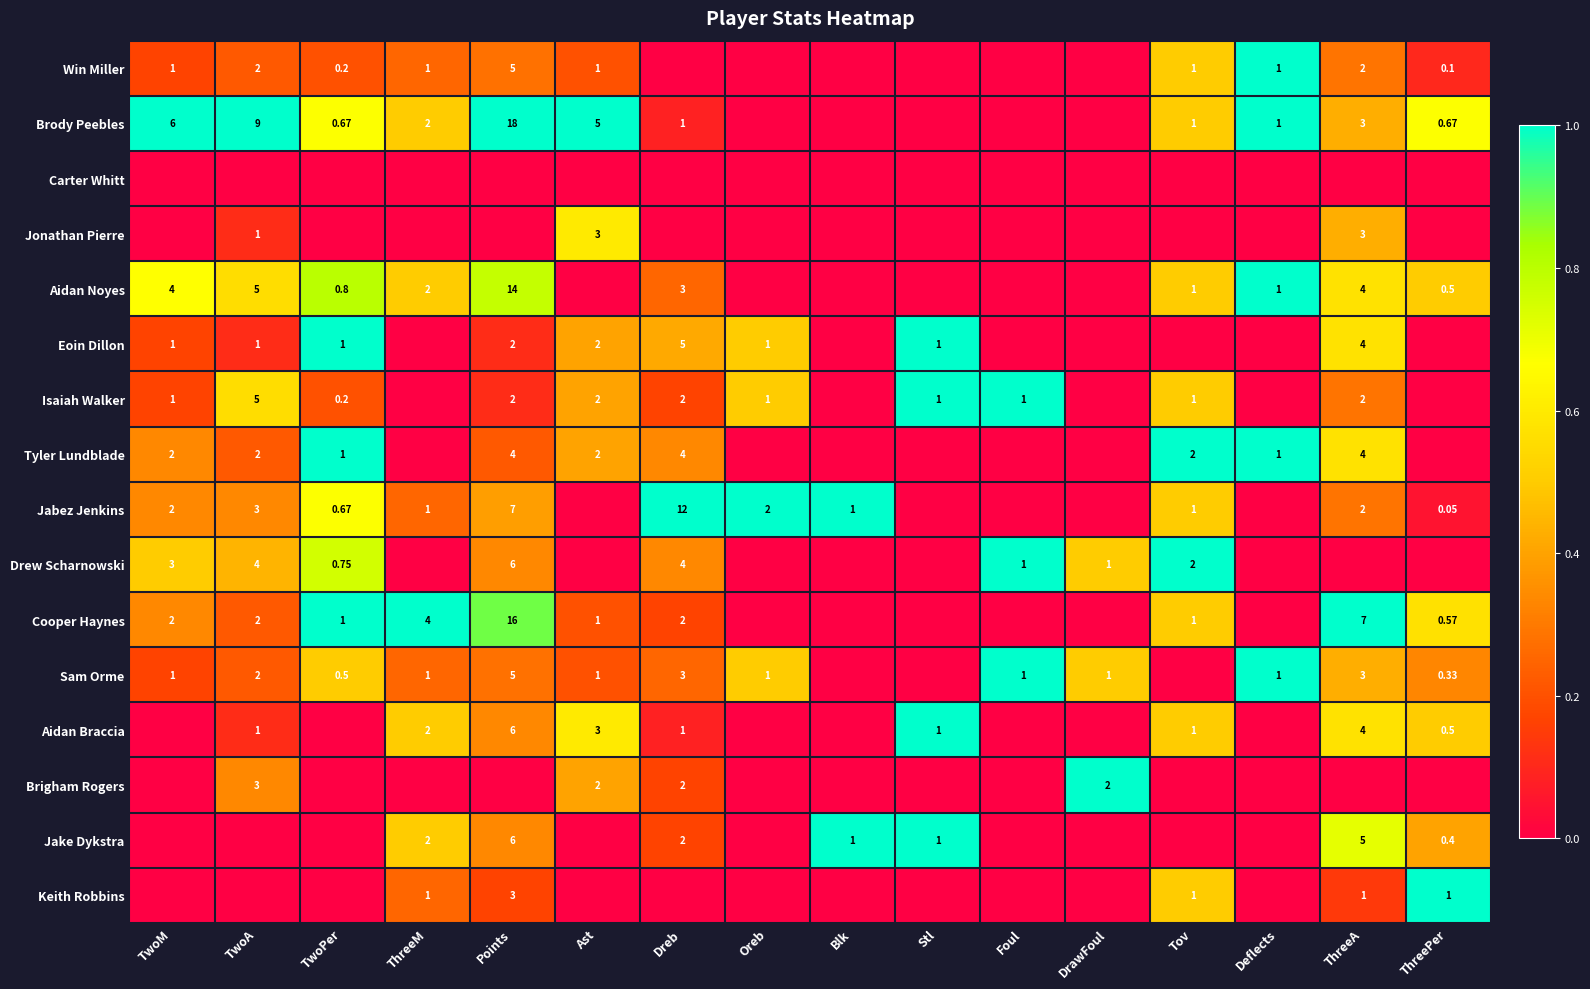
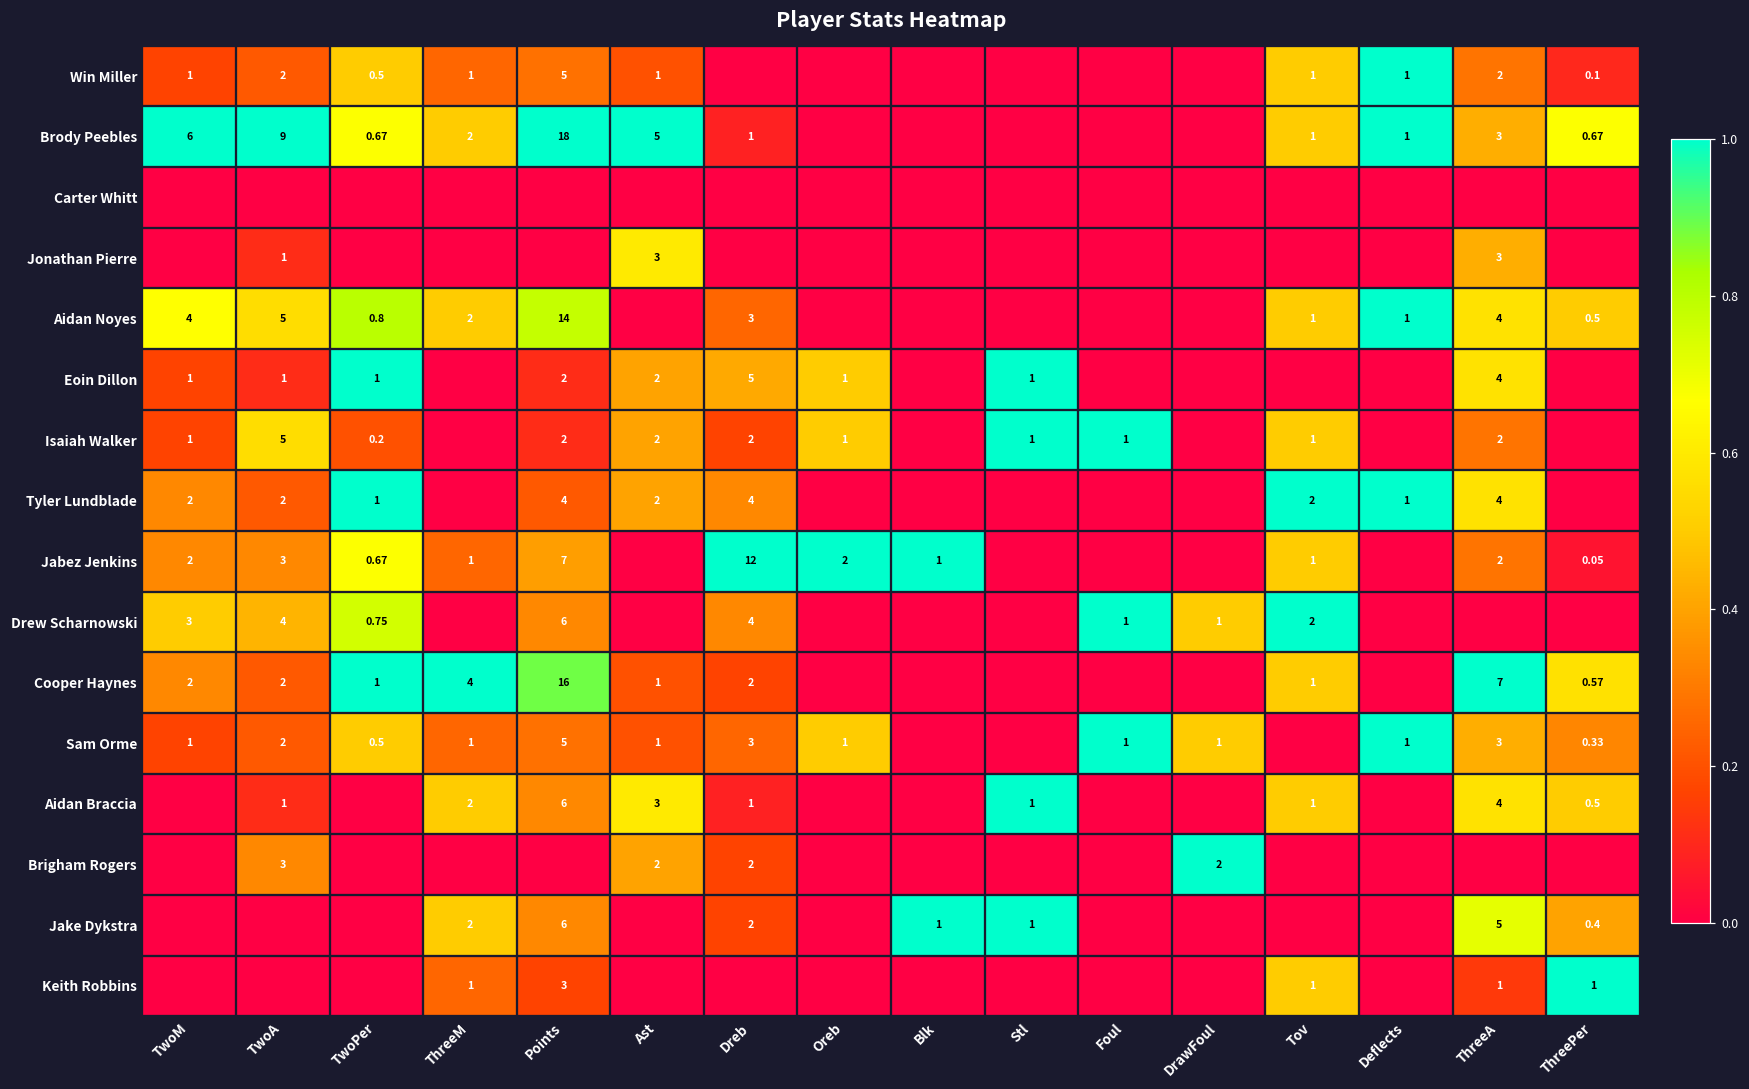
  {
    "Win Miller": {
      "TwoM": 1,
      "TwoA": 2,
-     "TwoPer": 0.2,
+     "TwoPer": 0.5,
      "ThreeM": 1,
      "Points": 5,
      "Ast": 1,
      "Tov": 1,
      "Deflects": 1,
      "ThreeA": 2,
      "ThreePer": 0.1
    },
    "Brody Peebles": {
      "TwoM": 6,
      "TwoA": 9,
      "TwoPer": 0.67,
      "ThreeM": 2,
      "Points": 18,
      "Ast": 5,
      "Dreb": 1,
      "Tov": 1,
      "Deflects": 1,
      "ThreeA": 3,
      "ThreePer": 0.67
    },
    "Jonathan Pierre": {
      "TwoA": 1,
      "Ast": 3,
      "ThreeA": 3
    },
    "Aidan Noyes": {
      "TwoM": 4,
      "TwoA": 5,
      "TwoPer": 0.8,
      "ThreeM": 2,
      "Points": 14,
      "Dreb": 3,
      "Tov": 1,
      "Deflects": 1,
      "ThreeA": 4,
      "ThreePer": 0.5
    },
    "Eoin Dillon": {
      "TwoM": 1,
      "TwoA": 1,
      "TwoPer": 1,
      "Points": 2,
      "Ast": 2,
      "Dreb": 5,
      "Oreb": 1,
      "Stl": 1,
      "ThreeA": 4
    },
    "Isaiah Walker": {
      "TwoM": 1,
      "TwoA": 5,
      "TwoPer": 0.2,
      "Points": 2,
      "Ast": 2,
      "Dreb": 2,
      "Oreb": 1,
      "Stl": 1,
      "Foul": 1,
      "Tov": 1,
      "ThreeA": 2
    },
    "Tyler Lundblade": {
      "TwoM": 2,
      "TwoA": 2,
      "TwoPer": 1,
      "Points": 4,
      "Ast": 2,
      "Dreb": 4,
      "Tov": 2,
      "Deflects": 1,
      "ThreeA": 4
    },
    "Jabez Jenkins": {
      "TwoM": 2,
      "TwoA": 3,
      "TwoPer": 0.67,
      "ThreeM": 1,
      "Points": 7,
      "Dreb": 12,
      "Oreb": 2,
      "Blk": 1,
      "Tov": 1,
      "ThreeA": 2,
      "ThreePer": 0.05
    },
    "Drew Scharnowski": {
      "TwoM": 3,
      "TwoA": 4,
      "TwoPer": 0.75,
      "Points": 6,
      "Dreb": 4,
      "Foul": 1,
      "DrawFoul": 1,
      "Tov": 2
    },
    "Cooper Haynes": {
      "TwoM": 2,
      "TwoA": 2,
      "TwoPer": 1,
      "ThreeM": 4,
      "Points": 16,
      "Ast": 1,
      "Dreb": 2,
      "Tov": 1,
      "ThreeA": 7,
      "ThreePer": 0.57
    },
    "Sam Orme": {
      "TwoM": 1,
      "TwoA": 2,
      "TwoPer": 0.5,
      "ThreeM": 1,
      "Points": 5,
      "Ast": 1,
      "Dreb": 3,
      "Oreb": 1,
      "Foul": 1,
      "DrawFoul": 1,
      "Deflects": 1,
      "ThreeA": 3,
      "ThreePer": 0.33
    },
    "Aidan Braccia": {
      "TwoA": 1,
      "ThreeM": 2,
      "Points": 6,
      "Ast": 3,
      "Dreb": 1,
      "Stl": 1,
      "Tov": 1,
      "ThreeA": 4,
      "ThreePer": 0.5
    },
    "Brigham Rogers": {
      "TwoA": 3,
      "Ast": 2,
      "Dreb": 2,
      "DrawFoul": 2
    },
    "Jake Dykstra": {
      "ThreeM": 2,
      "Points": 6,
      "Dreb": 2,
      "Blk": 1,
      "Stl": 1,
      "ThreeA": 5,
      "ThreePer": 0.4
    },
    "Keith Robbins": {
      "ThreeM": 1,
      "Points": 3,
      "Tov": 1,
      "ThreeA": 1,
      "ThreePer": 1
    }
  }
